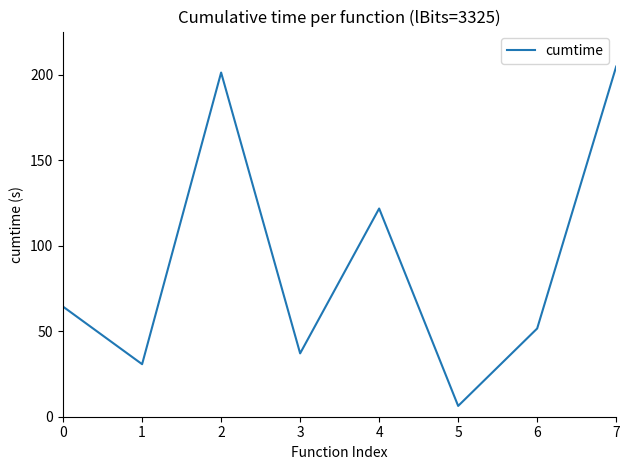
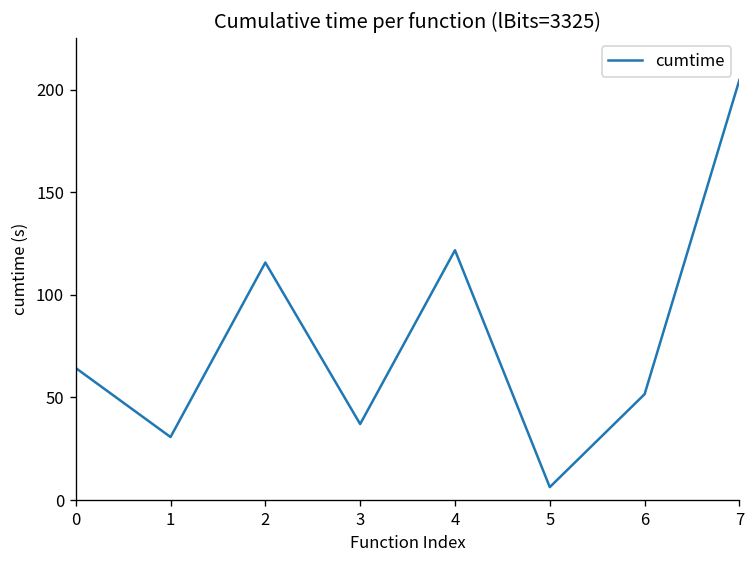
  {
    "0": 64,
    "1": 31,
-   "2": 201,
+   "2": 116,
    "3": 37,
    "4": 122,
    "5": 6,
    "6": 52,
    "7": 205
  }
